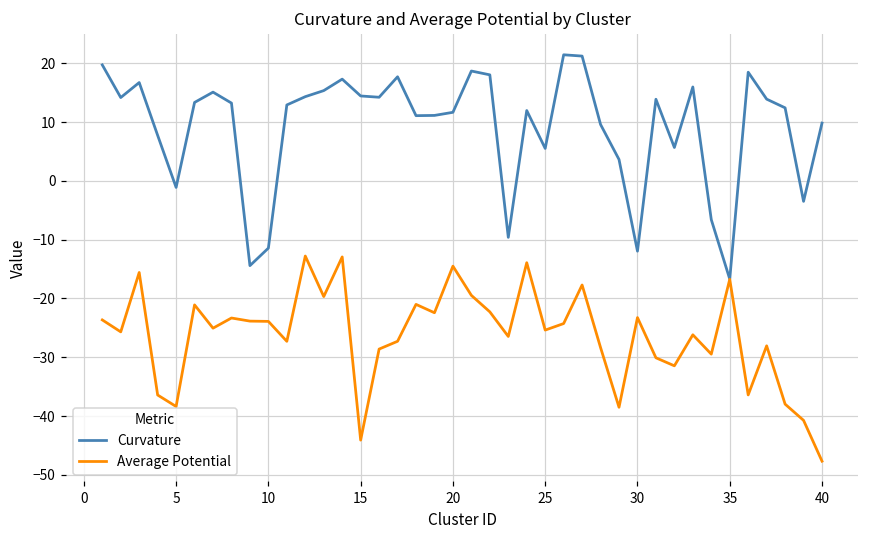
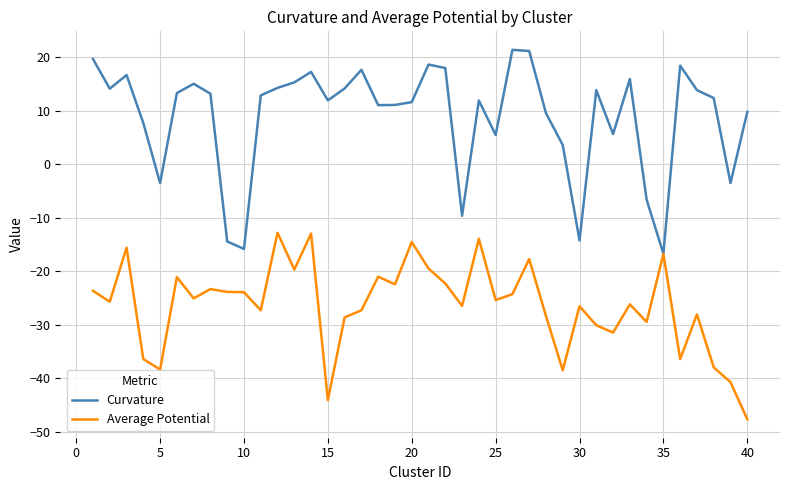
  {
    "Curvature": {
-     "5": -1,
-     "10": -11,
-     "15": 14,
+     "5": -3,
+     "10": -16,
+     "15": 12,
      "20": 12,
      "25": 6,
-     "30": -12,
+     "30": -14,
      "40": 10
    },
    "Average Potential": {
      "5": -38,
      "10": -24,
      "15": -44,
      "20": -15,
      "25": -25,
-     "30": -23,
+     "30": -27,
      "40": -48
    }
  }
